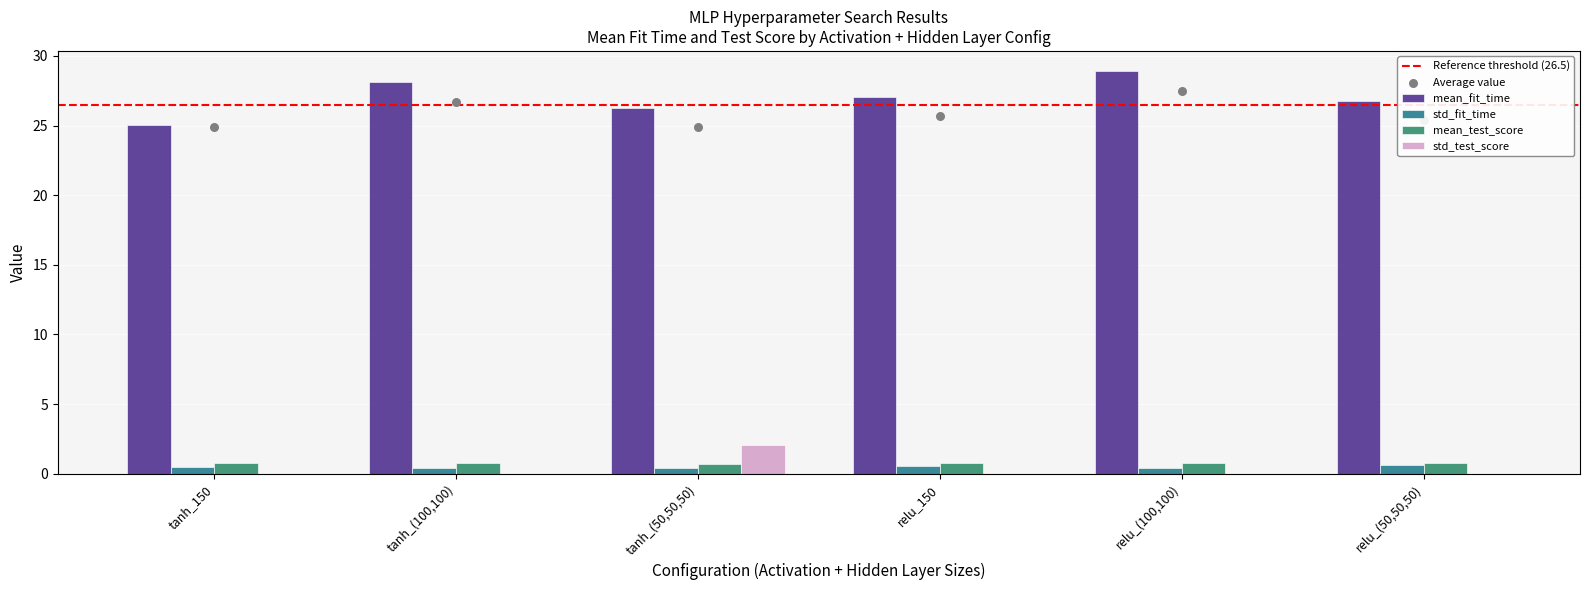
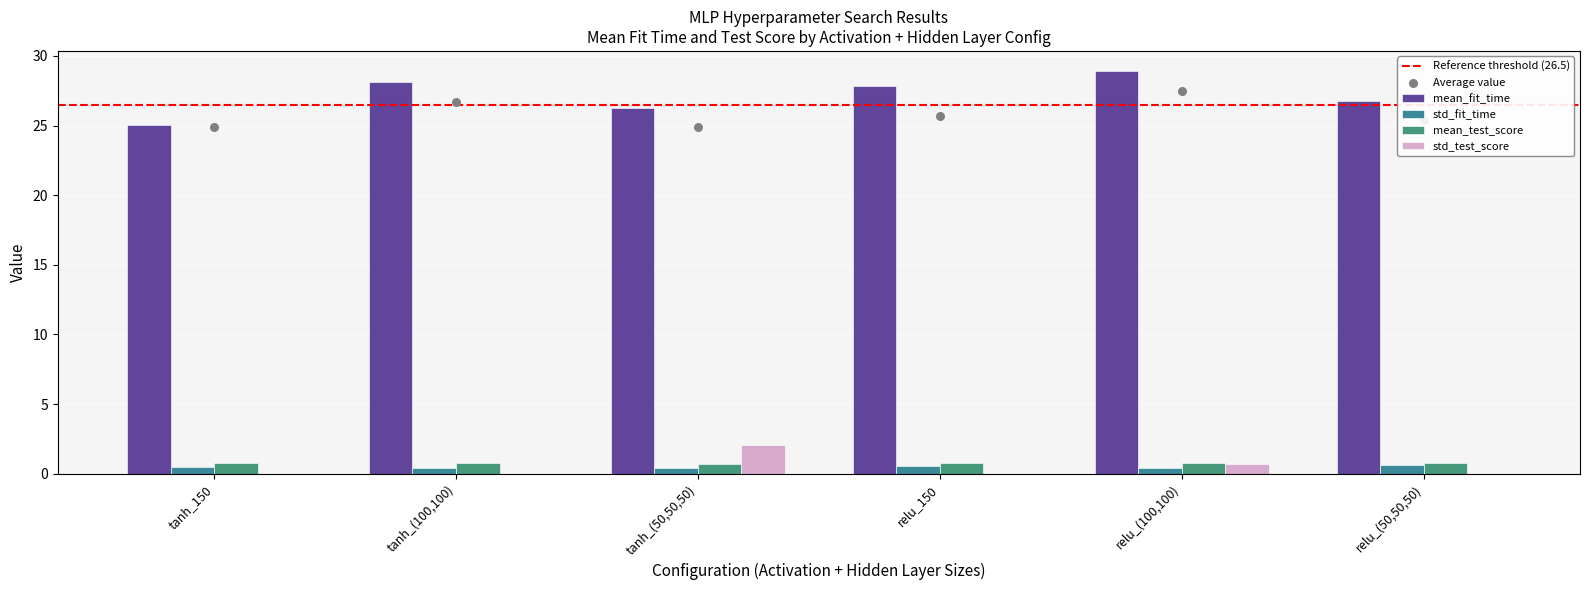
  {
    "mean_fit_time": {
      "tanh_150": 25.0,
      "tanh_(100,100)": 28.1,
      "tanh_(50,50,50)": 26.2,
-     "relu_150": 27.1,
+     "relu_150": 27.8,
      "relu_(100,100)": 28.9,
      "relu_(50,50,50)": 26.7
    },
    "std_test_score": {
      "tanh_(50,50,50)": 2.0,
-     "relu_(100,100)": 0.0
+     "relu_(100,100)": 0.7
    }
  }
